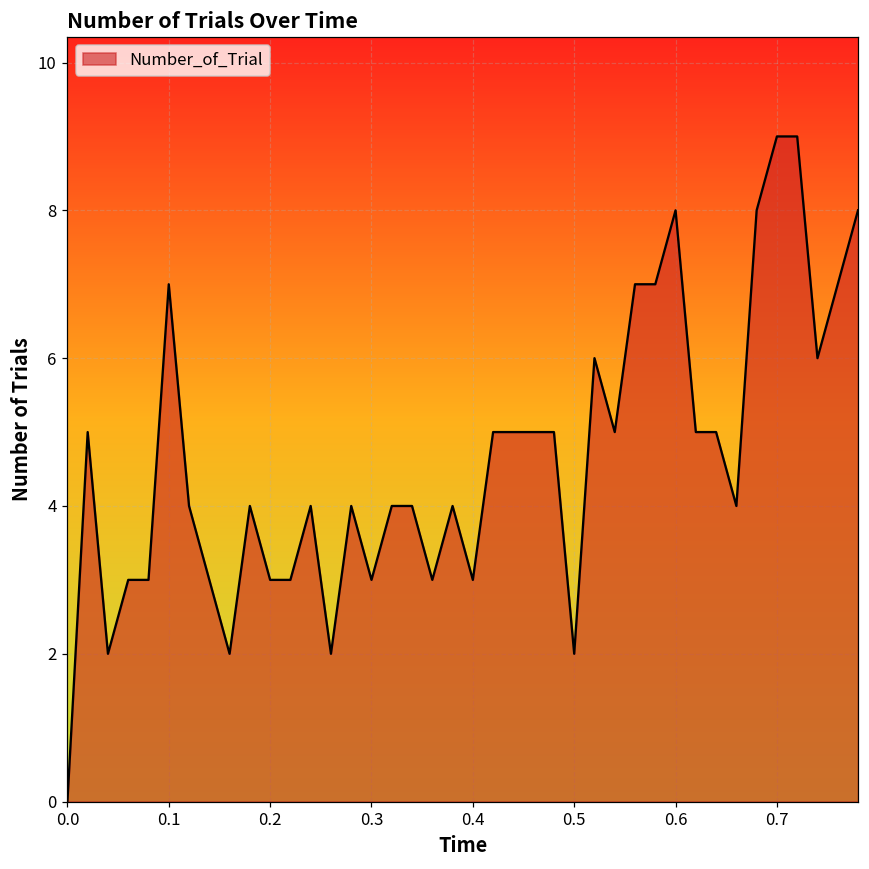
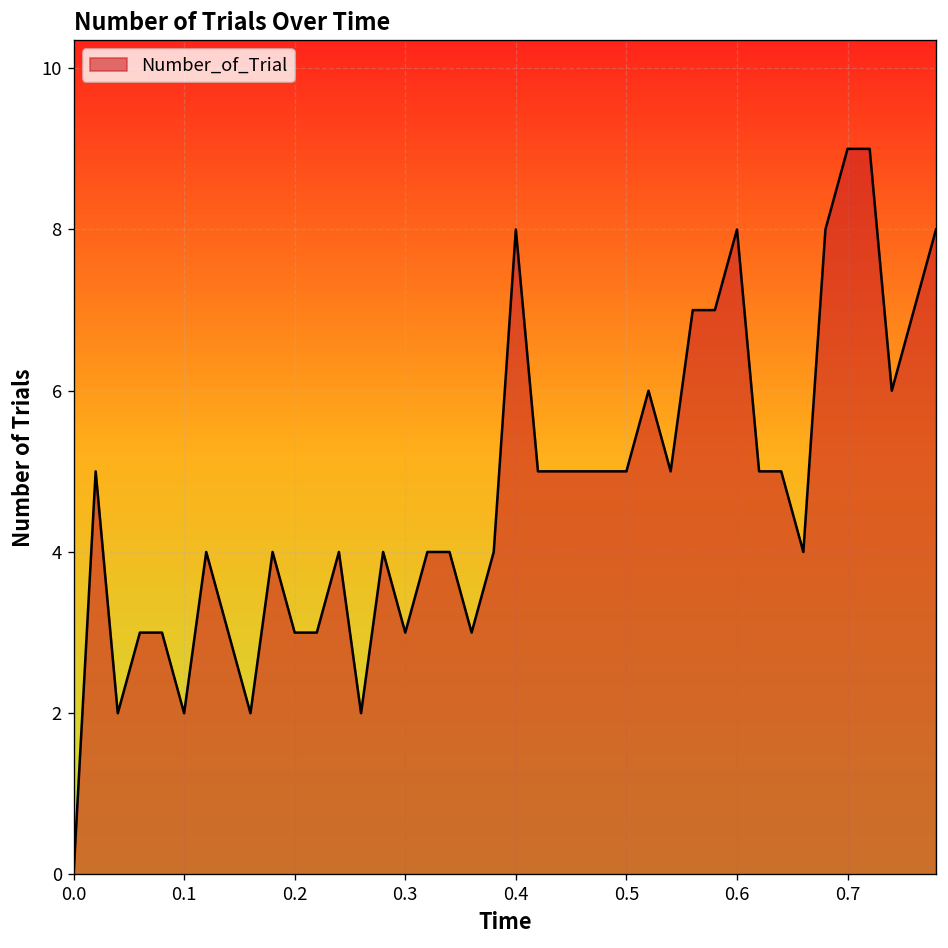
  {
    "0.0": 0,
-   "0.1": 7,
+   "0.1": 2,
    "0.2": 3,
    "0.3": 3,
-   "0.4": 3,
-   "0.5": 2,
+   "0.4": 8,
+   "0.5": 5,
    "0.6": 8,
    "0.7": 9
  }
